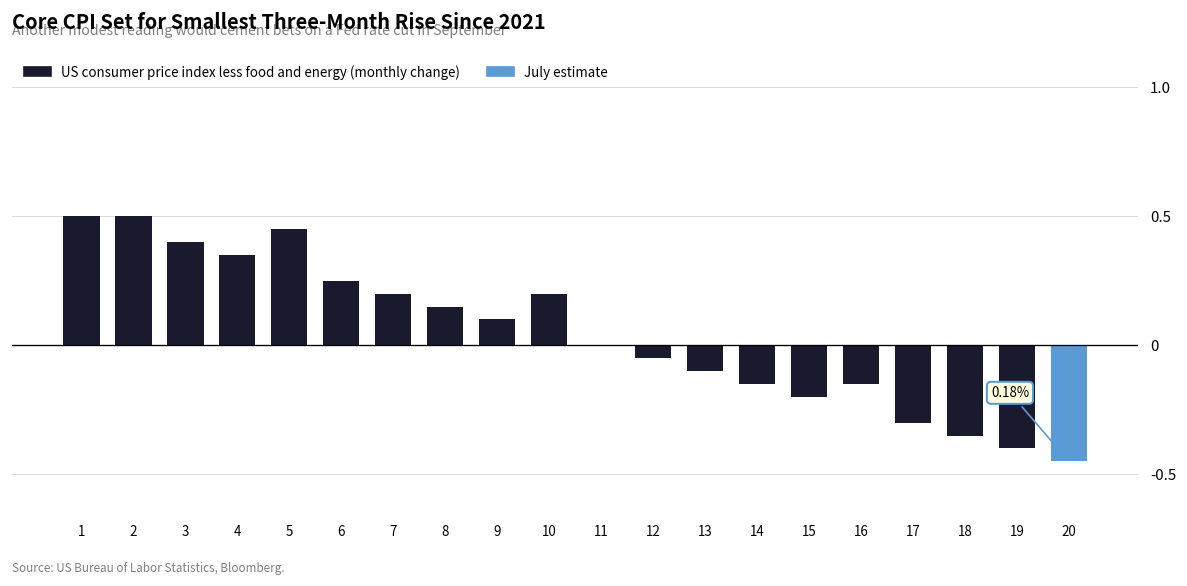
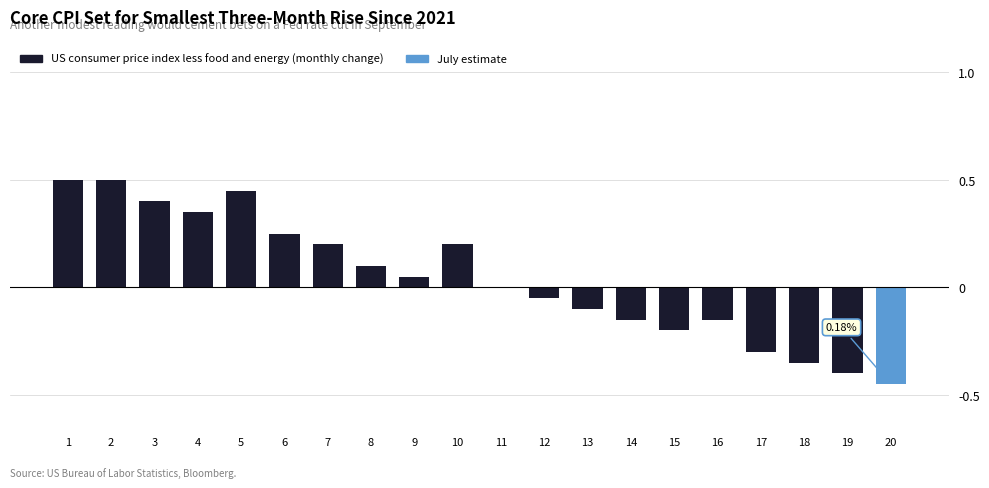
  {
    "1": 0.50,
    "2": 0.50,
    "3": 0.40,
    "4": 0.35,
    "5": 0.45,
    "6": 0.25,
    "7": 0.20,
-   "8": 0.15,
-   "9": 0.10,
+   "8": 0.10,
+   "9": 0.05,
    "10": 0.20,
    "11": 0.00,
    "12": -0.05,
    "13": -0.10,
    "14": -0.15,
    "15": -0.20,
    "16": -0.15,
    "17": -0.30,
    "18": -0.35,
    "20": -0.45
  }
